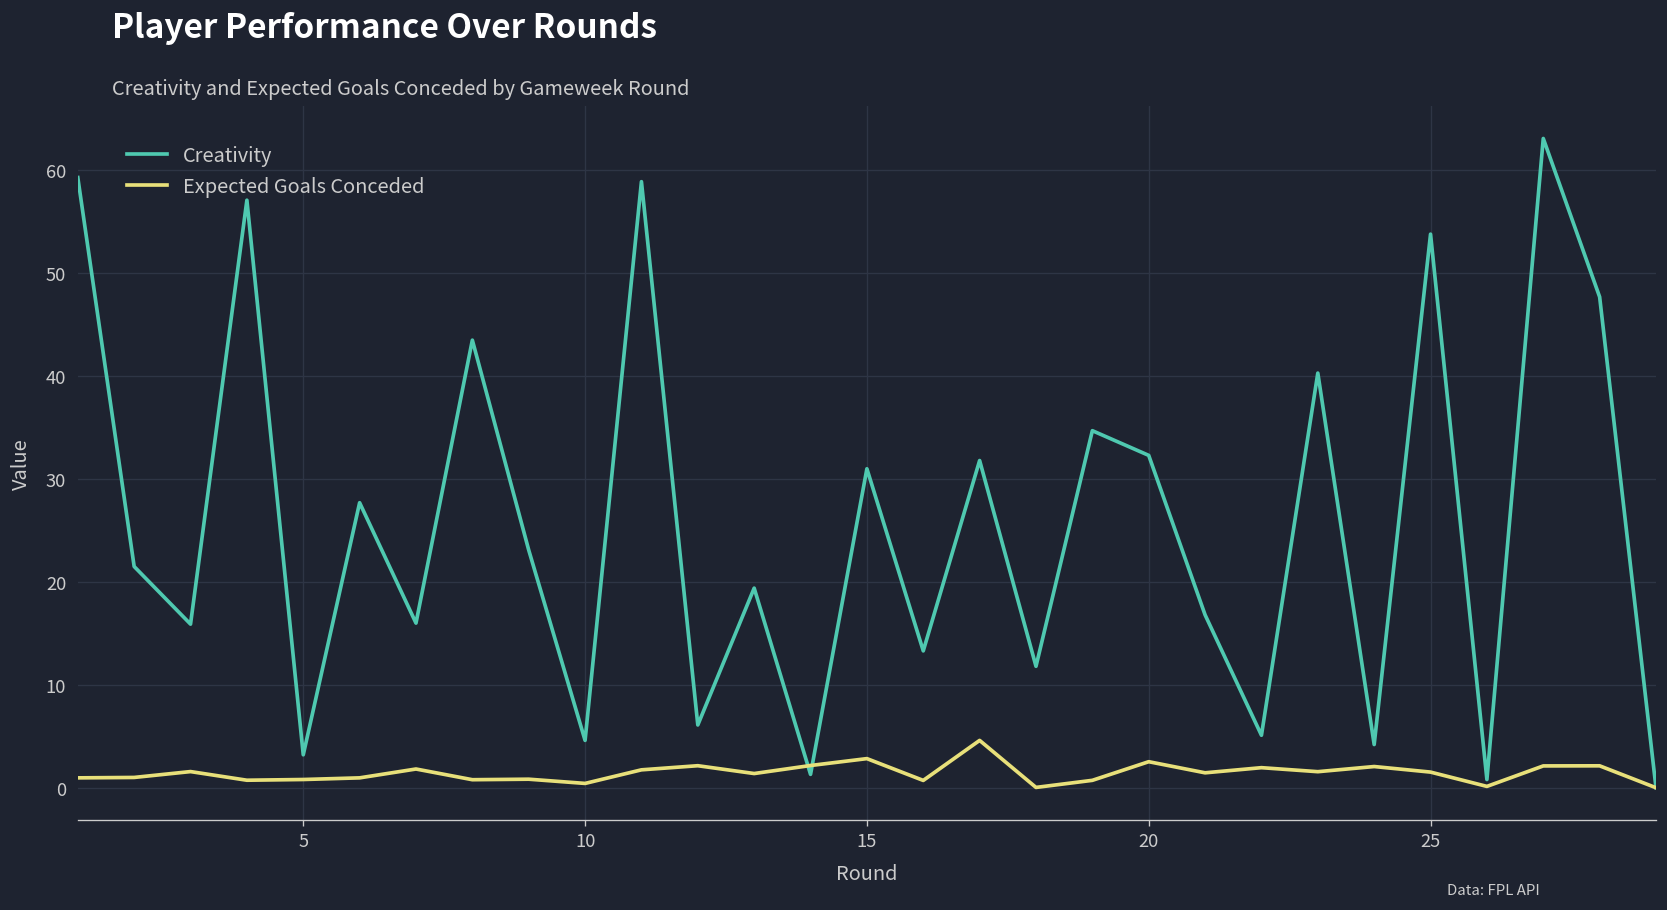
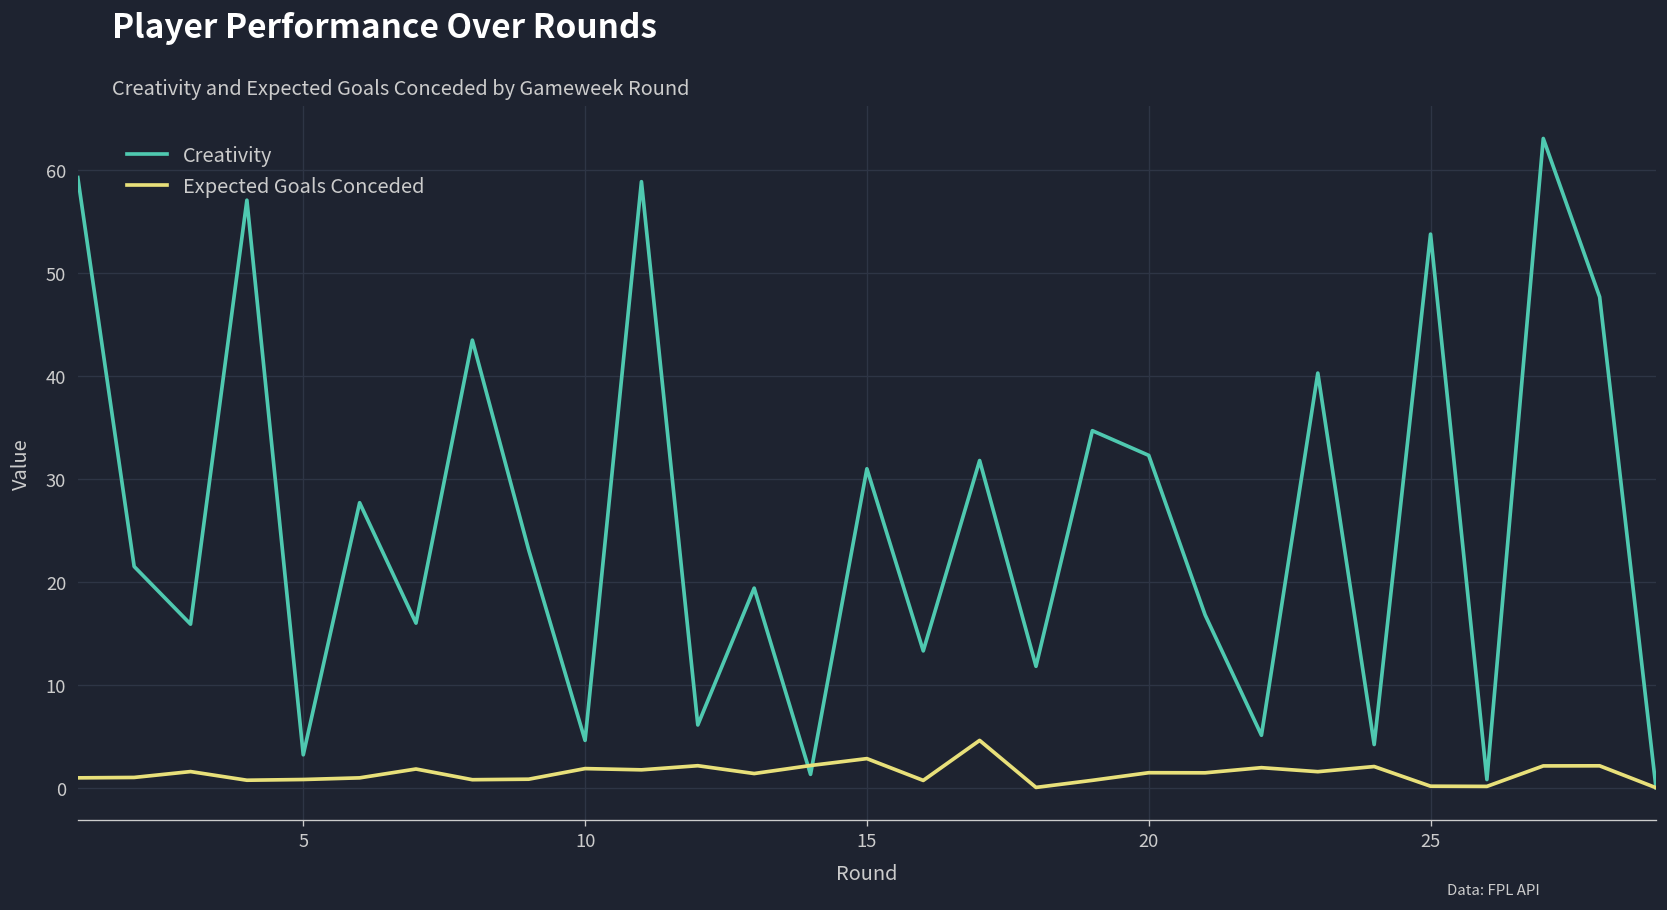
  {
    "Creativity": {
      "5": 3,
      "10": 5,
      "15": 31,
      "20": 32,
      "25": 54
    },
    "Expected Goals Conceded": {
      "5": 1,
-     "10": 0,
+     "10": 2,
      "15": 3,
-     "20": 3,
-     "25": 2
+     "20": 1,
+     "25": 0
    }
  }
